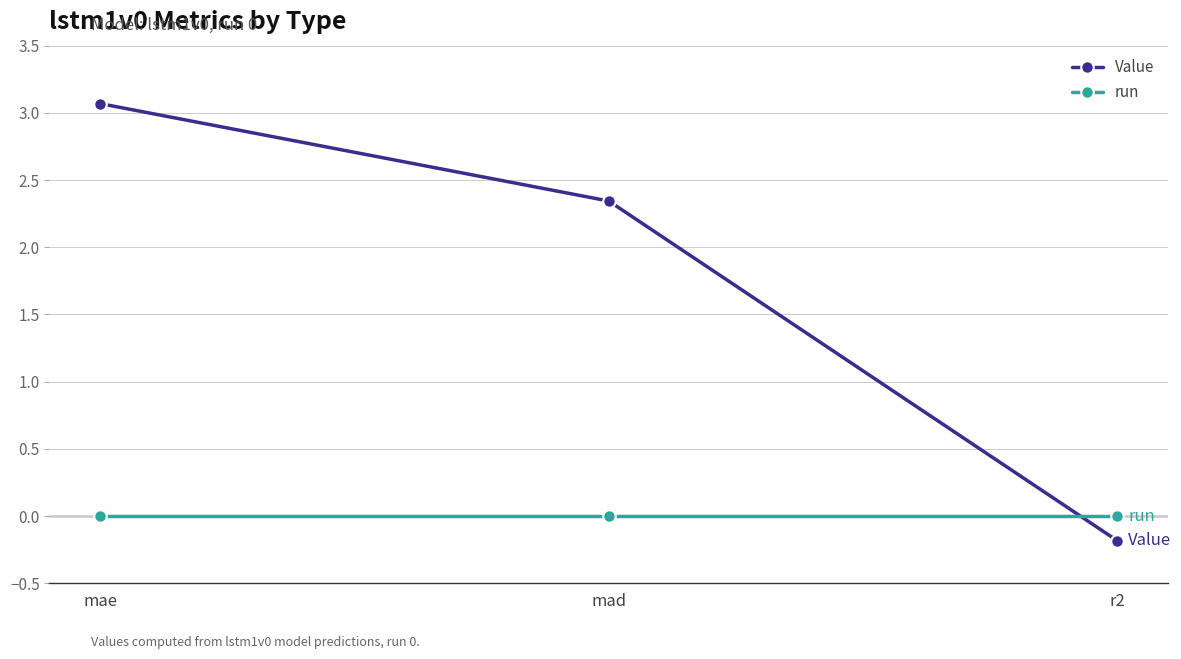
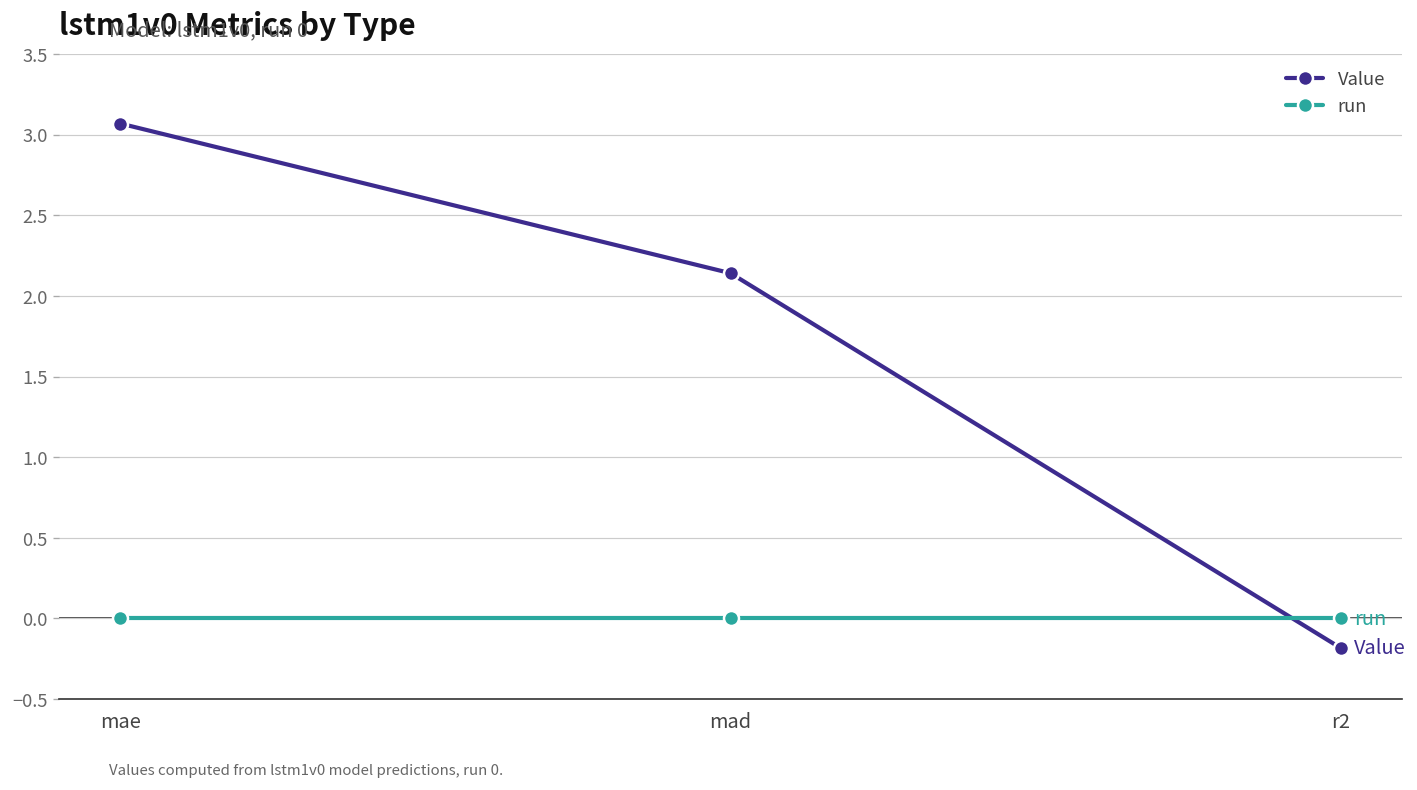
  {
    "Value": {
      "mae": 3.07,
-     "mad": 2.34,
+     "mad": 2.14,
      "r2": -0.18
    },
    "run": {
      "mae": 0.00,
      "mad": 0.00,
      "r2": 0.00
    }
  }
